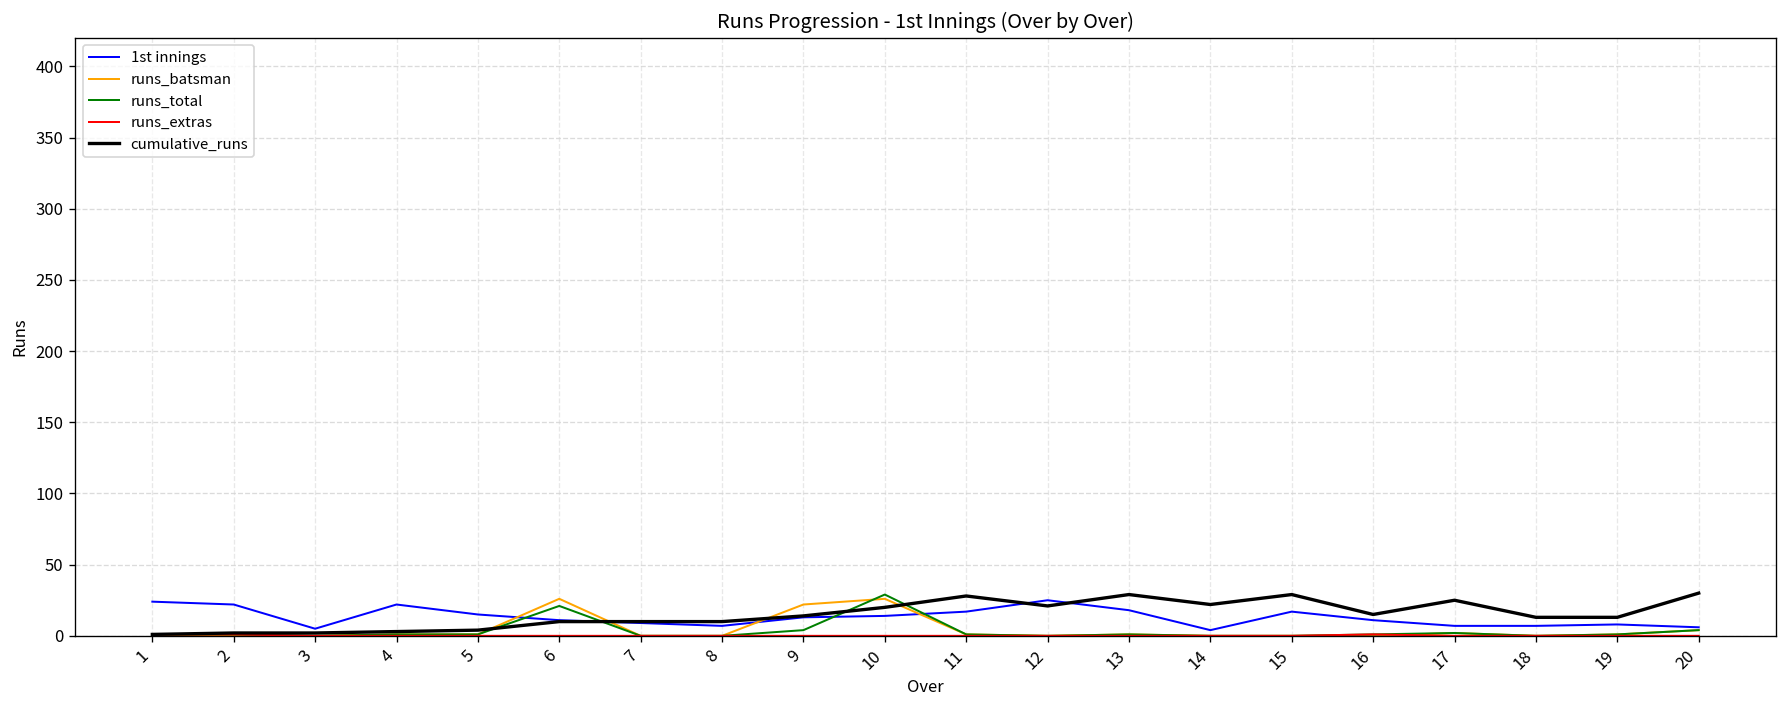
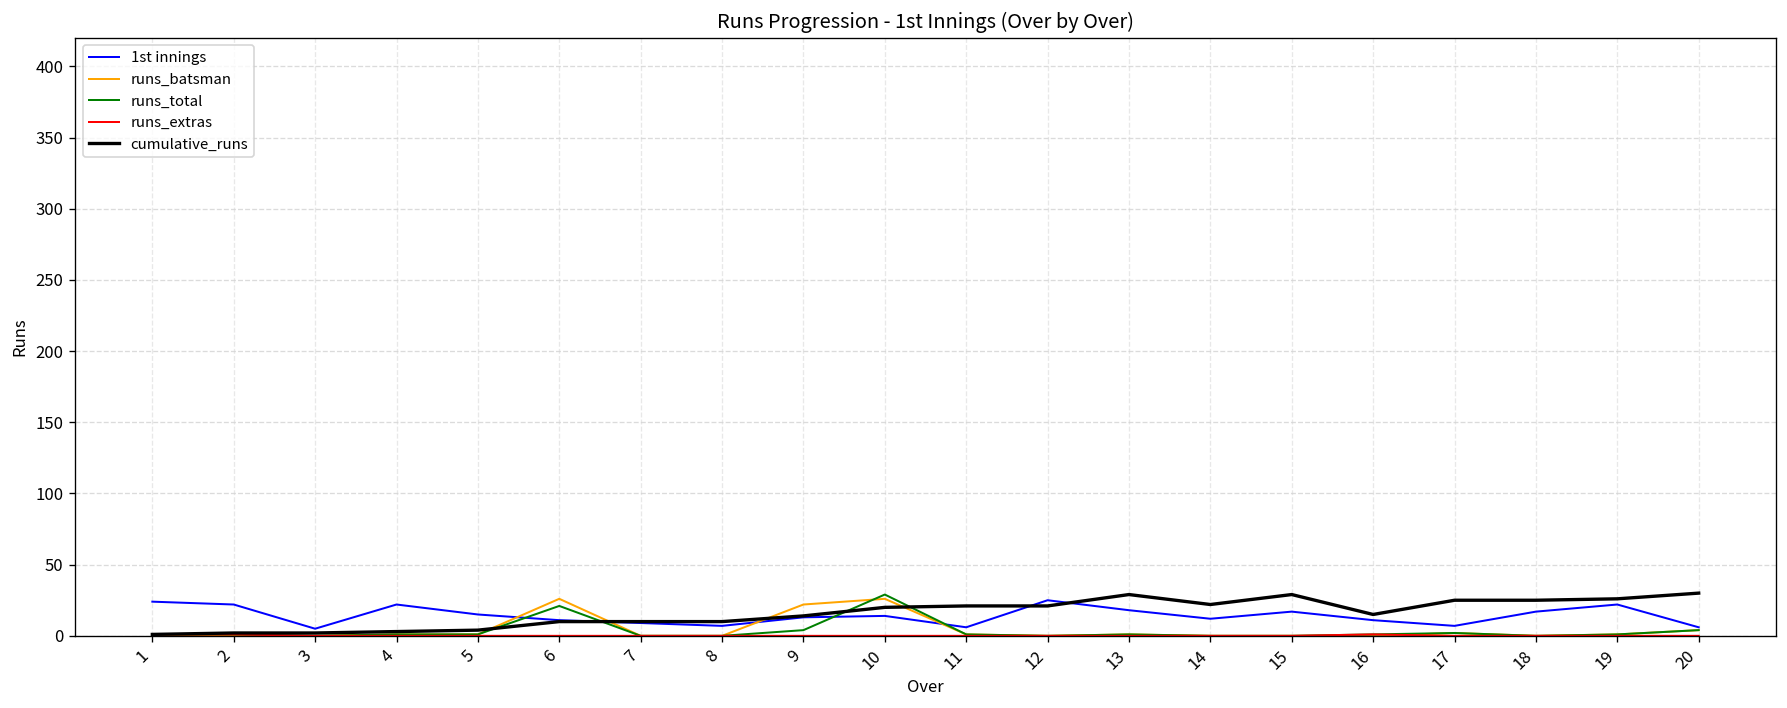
  {
    "1st innings": {
      "1": 24,
      "2": 22,
      "3": 5,
      "4": 22,
      "5": 15,
      "8": 7,
      "10": 14,
-     "11": 17,
+     "11": 6,
      "12": 25,
      "13": 18,
-     "14": 4,
+     "14": 12,
      "15": 17,
      "16": 11,
      "17": 7,
-     "18": 7,
-     "19": 8
+     "18": 17,
+     "19": 22
    },
    "runs_batsman": {
      "6": 26,
      "9": 22,
      "10": 26
    },
    "runs_total": {
      "6": 21,
      "9": 4,
      "10": 29
    },
    "runs_extras": {
      "6": 0,
      "9": 0,
      "10": 0,
      "20": 0
    },
    "cumulative_runs": {
      "5": 4,
      "8": 10,
      "10": 20,
-     "11": 28,
+     "11": 21,
      "12": 21,
      "13": 29,
      "14": 22,
      "15": 29,
      "16": 15,
      "17": 25,
-     "18": 13,
-     "19": 13,
+     "18": 25,
+     "19": 26,
      "20": 30
    }
  }
